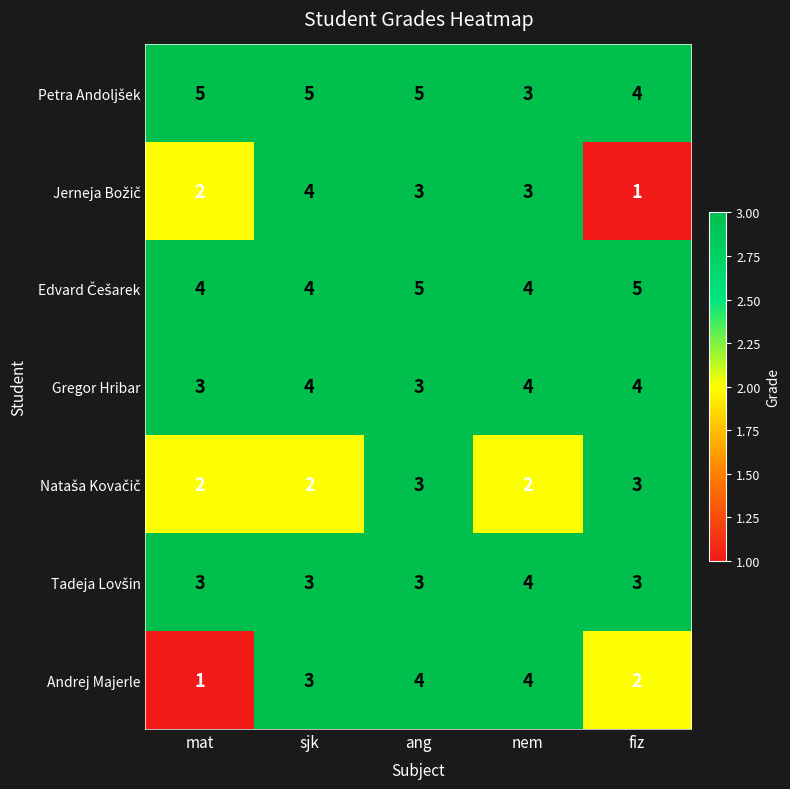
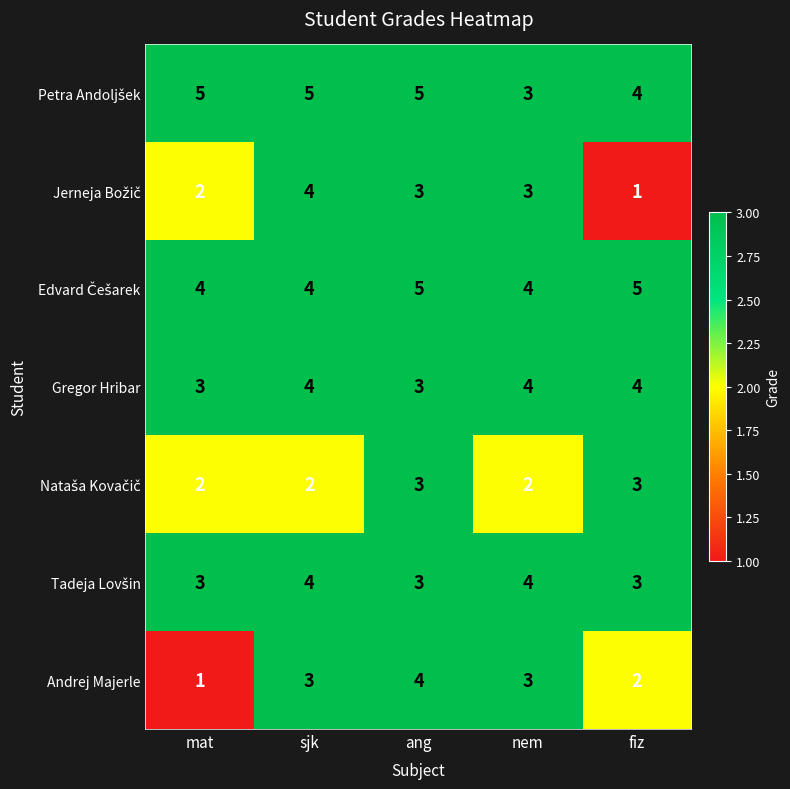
  {
    "Petra Andoljšek": {
      "mat": 5,
      "sjk": 5,
      "ang": 5,
      "nem": 3,
      "fiz": 4
    },
    "Jerneja Božič": {
      "mat": 2,
      "sjk": 4,
      "ang": 3,
      "nem": 3,
      "fiz": 1
    },
    "Edvard Češarek": {
      "mat": 4,
      "sjk": 4,
      "ang": 5,
      "nem": 4,
      "fiz": 5
    },
    "Gregor Hribar": {
      "mat": 3,
      "sjk": 4,
      "ang": 3,
      "nem": 4,
      "fiz": 4
    },
    "Nataša Kovačič": {
      "mat": 2,
      "sjk": 2,
      "ang": 3,
      "nem": 2,
      "fiz": 3
    },
    "Tadeja Lovšin": {
      "mat": 3,
-     "sjk": 3,
+     "sjk": 4,
      "ang": 3,
      "nem": 4,
      "fiz": 3
    },
    "Andrej Majerle": {
      "mat": 1,
      "sjk": 3,
      "ang": 4,
-     "nem": 4,
+     "nem": 3,
      "fiz": 2
    }
  }
